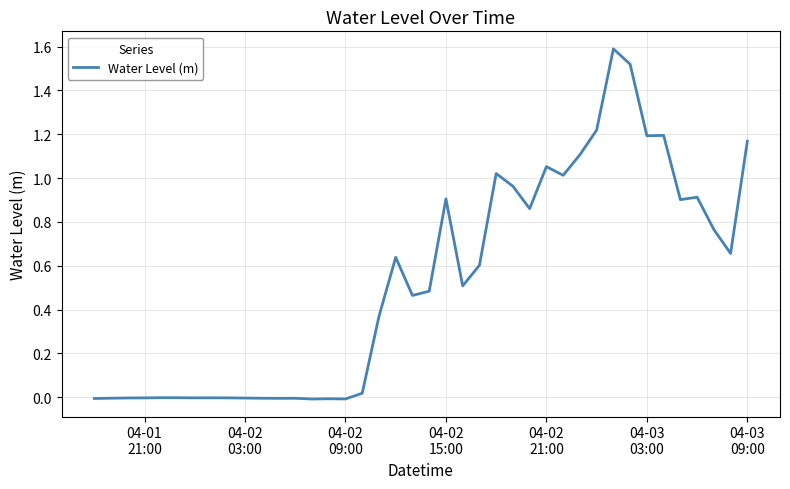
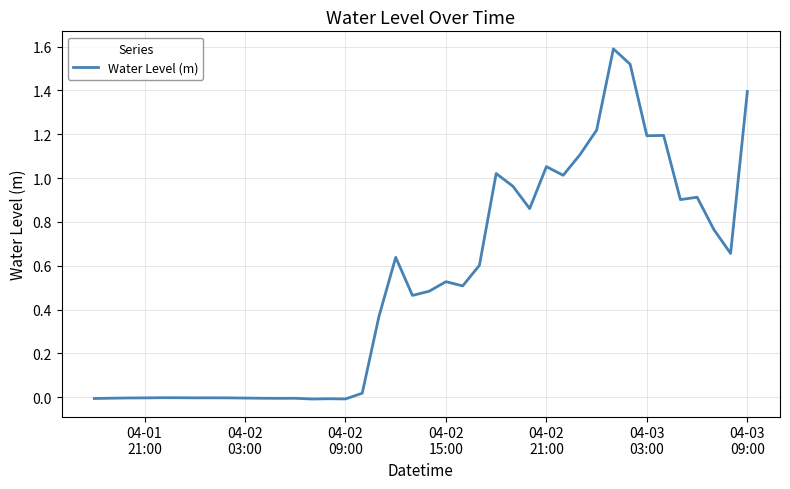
  {
    "04-01 21:00": 0.00,
    "04-02 03:00": 0.00,
    "04-02 09:00": -0.01,
-   "04-02 15:00": 0.90,
+   "04-02 15:00": 0.53,
    "04-02 21:00": 1.05,
    "04-03 03:00": 1.19,
-   "04-03 09:00": 1.17
+   "04-03 09:00": 1.39
  }
